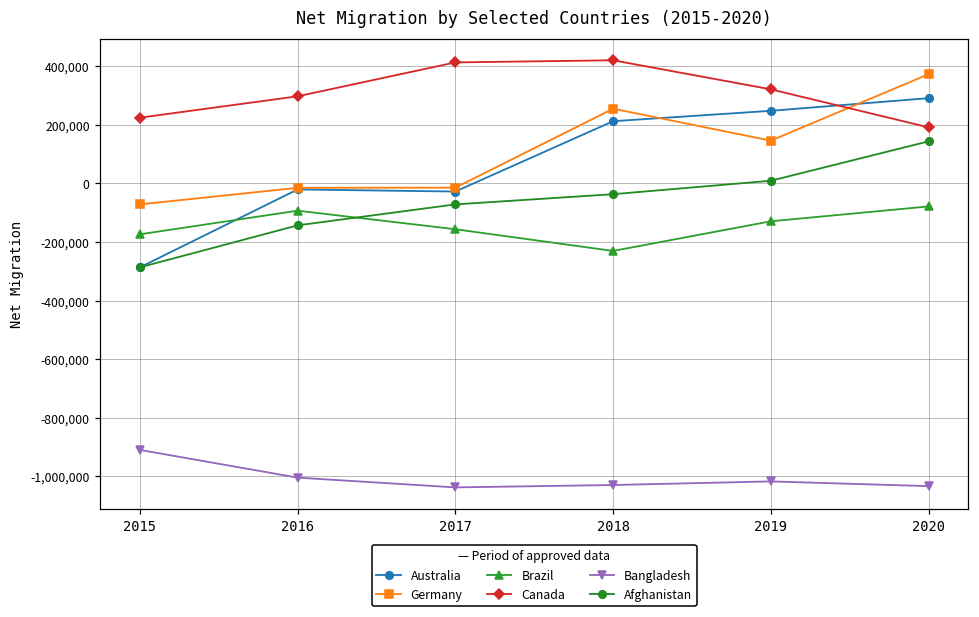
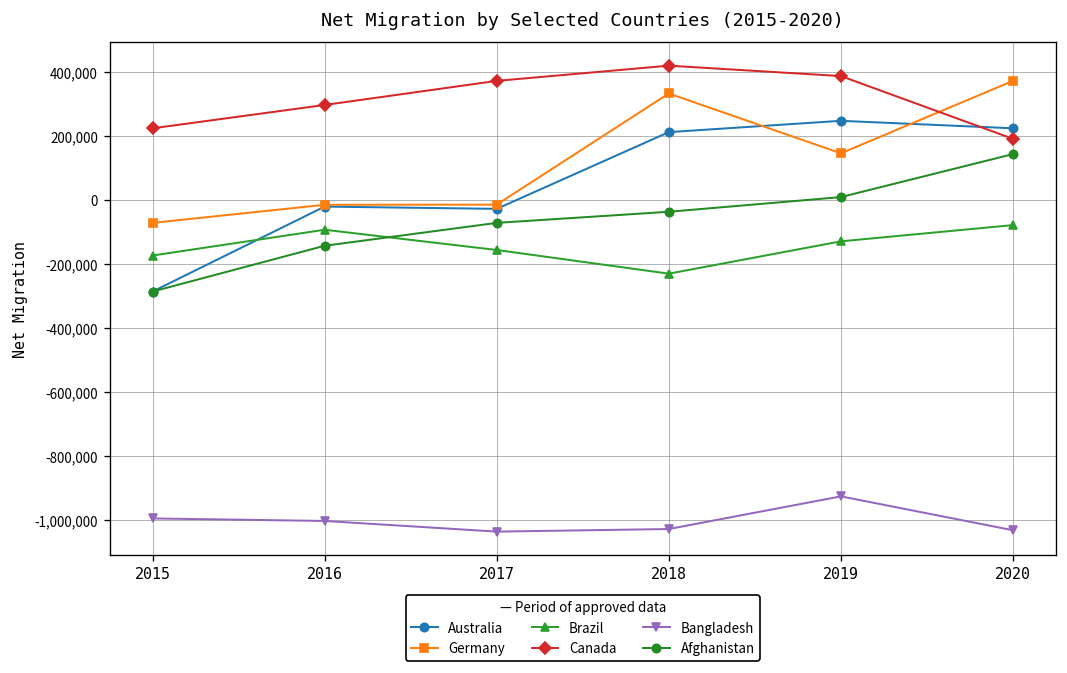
  {
    "Australia": {
      "2017": "-30,000",
      "2018": "210,000",
      "2019": "250,000",
-     "2020": "290,000"
+     "2020": "220,000"
    },
    "Germany": {
      "2015": "-70,000",
      "2017": "-10,000",
-     "2018": "260,000",
+     "2018": "330,000",
      "2019": "150,000",
      "2020": "370,000"
    },
    "Canada": {
      "2015": "220,000",
      "2016": "300,000",
-     "2017": "410,000",
+     "2017": "370,000",
      "2018": "420,000",
-     "2019": "320,000",
+     "2019": "390,000",
      "2020": "190,000"
    },
    "Bangladesh": {
-     "2015": "-910,000",
+     "2015": "-1,000,000",
      "2016": "-1,000,000",
      "2017": "-1,040,000",
      "2018": "-1,030,000",
-     "2019": "-1,020,000",
+     "2019": "-930,000",
      "2020": "-1,030,000"
    }
  }
